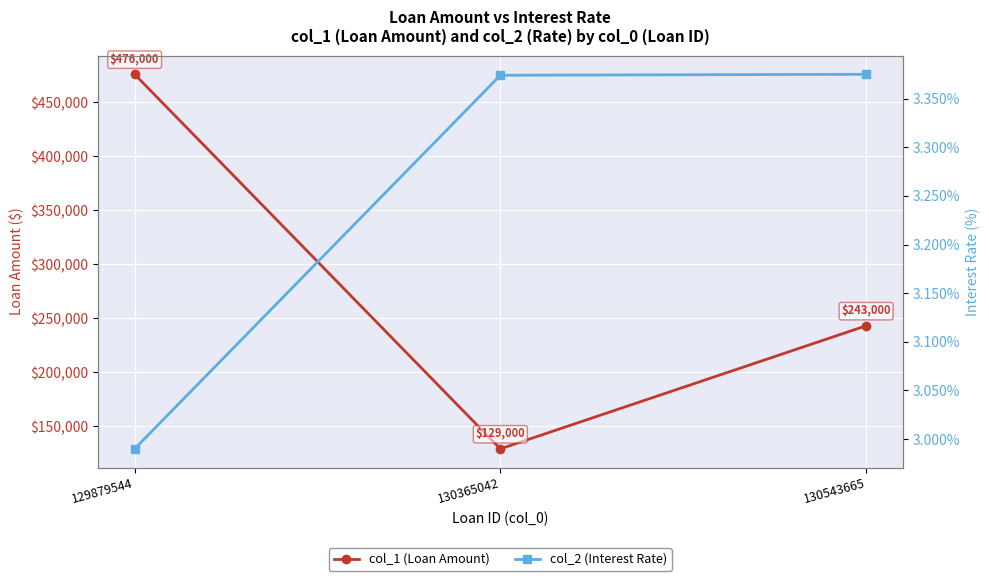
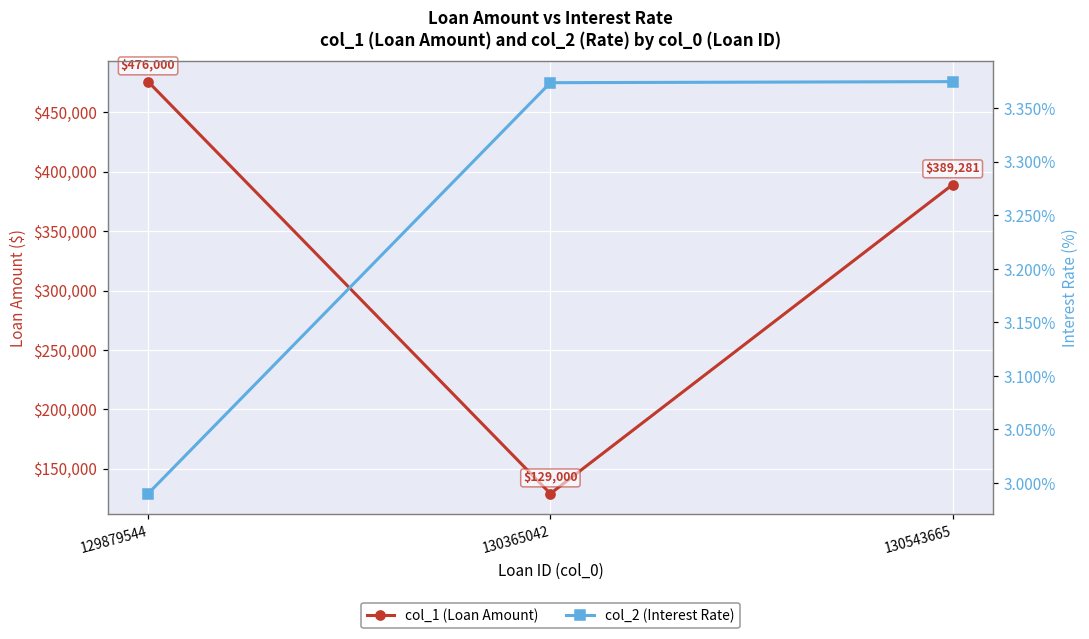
  {
    "col_1 (Loan Amount)": {
-     "130543665": "$243,000"
+     "130543665": "$389,281"
    }
  }
